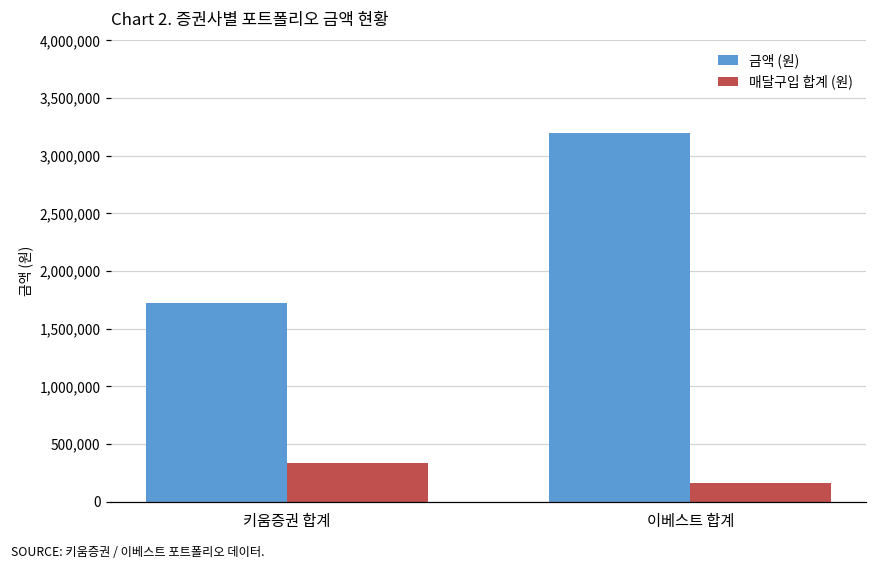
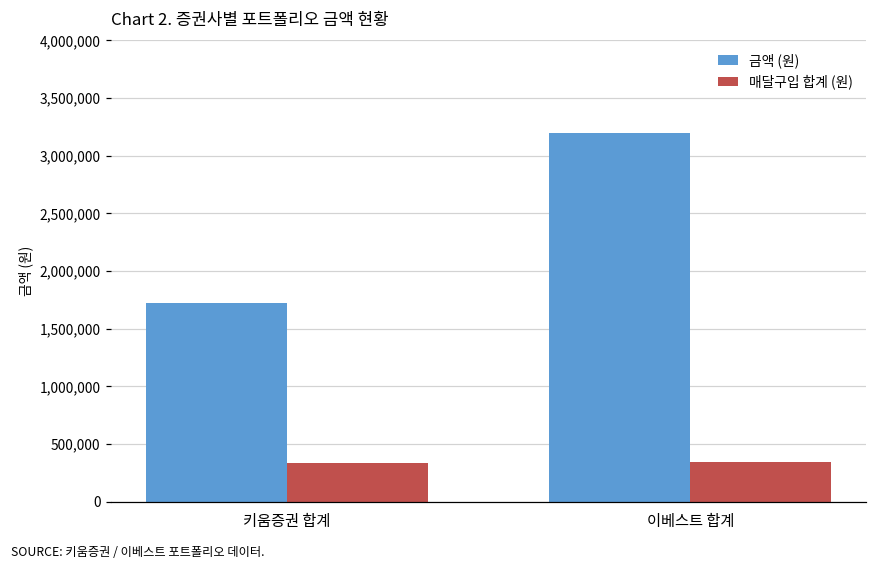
  {
    "금액 (원)": {
      "키움증권 합계": "1,730,000",
      "이베스트 합계": "3,200,000"
    },
    "매달구입 합계 (원)": {
      "키움증권 합계": "330,000",
-     "이베스트 합계": "160,000"
+     "이베스트 합계": "350,000"
    }
  }
